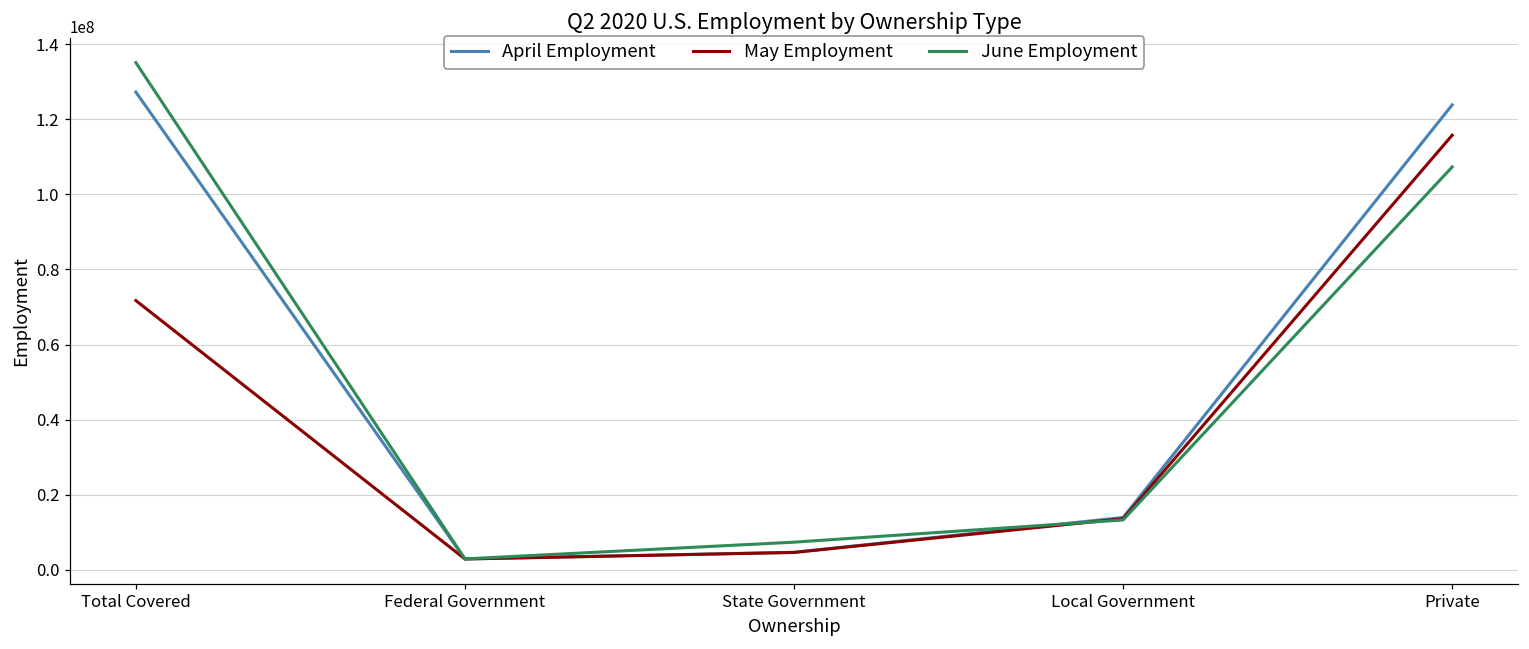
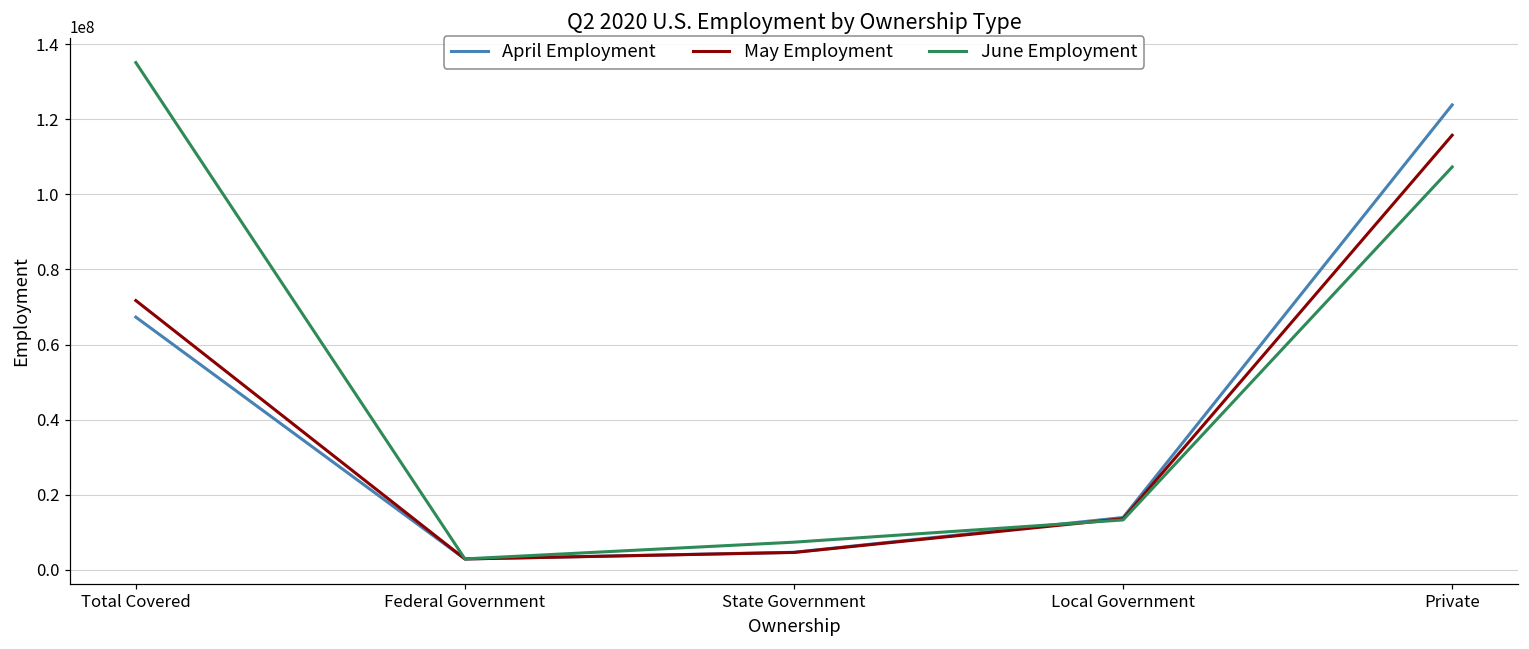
  {
    "April Employment": {
-     "Total Covered": 127000000,
+     "Total Covered": 67000000,
      "Private": 124000000
    },
    "May Employment": {
      "Total Covered": 72000000,
      "Private": 116000000
    },
    "June Employment": {
      "Total Covered": 135000000,
      "State Government": 7000000,
      "Private": 107000000
    }
  }
